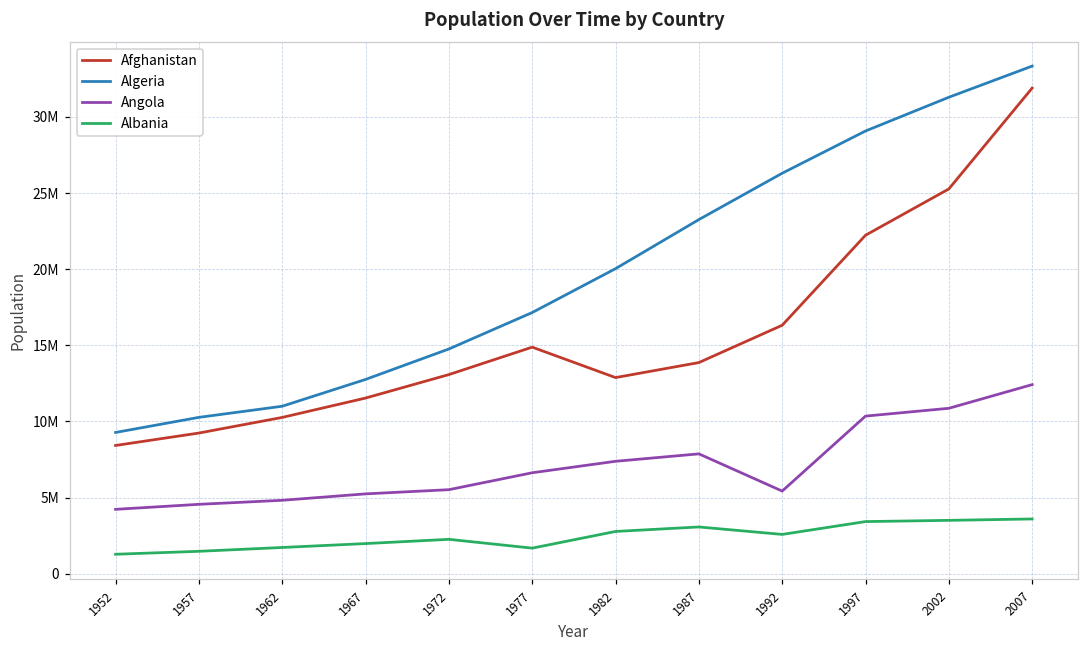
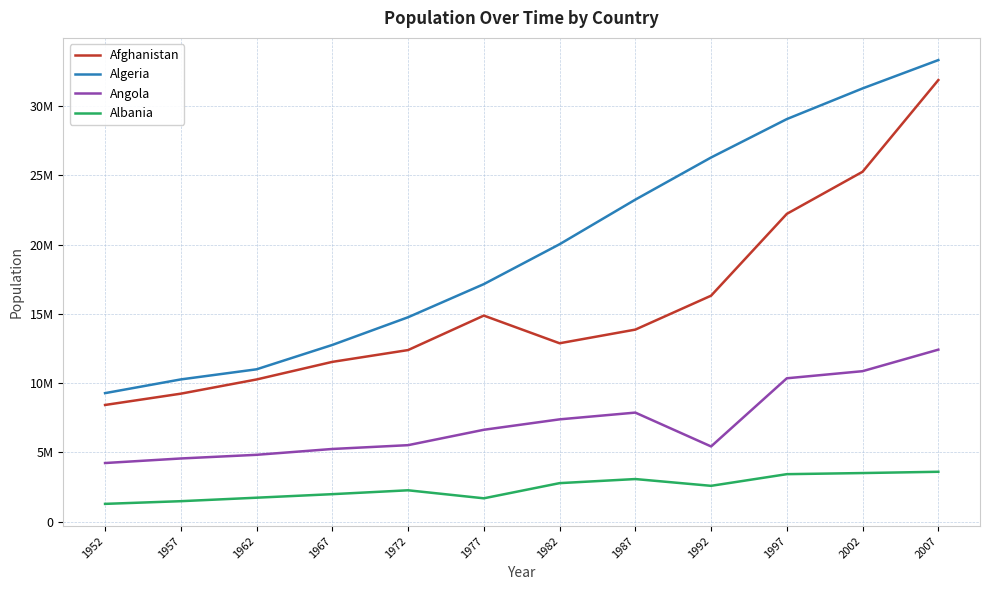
  {
    "Afghanistan": {
      "1952": 8400000,
      "1957": 9200000,
      "1962": 10300000,
      "1967": 11500000,
-     "1972": 13100000,
+     "1972": 12400000,
      "1977": 14900000,
      "1982": 12900000,
      "1987": 13900000,
      "1992": 16300000,
      "1997": 22200000,
      "2002": 25300000,
      "2007": 31900000
    },
    "Algeria": {
      "1952": 9300000,
      "1957": 10300000,
      "1962": 11000000,
      "1967": 12800000,
      "1972": 14800000,
      "1977": 17200000,
      "1982": 20000000,
      "1987": 23300000,
      "1992": 26300000,
      "1997": 29100000,
      "2002": 31300000,
      "2007": 33300000
    },
    "Angola": {
      "1952": 4200000,
      "1957": 4600000,
      "1962": 4800000,
      "1967": 5200000,
      "1972": 5500000,
      "1977": 6600000,
      "1982": 7400000,
      "1987": 7900000,
      "1992": 5400000,
      "1997": 10400000,
      "2002": 10900000,
      "2007": 12400000
    },
    "Albania": {
      "1952": 1300000,
      "1957": 1500000,
      "1962": 1700000,
      "1967": 2000000,
      "1972": 2300000,
      "1977": 1700000,
      "1982": 2800000,
      "1987": 3100000,
      "1992": 2600000,
      "1997": 3400000,
      "2002": 3500000,
      "2007": 3600000
    }
  }
